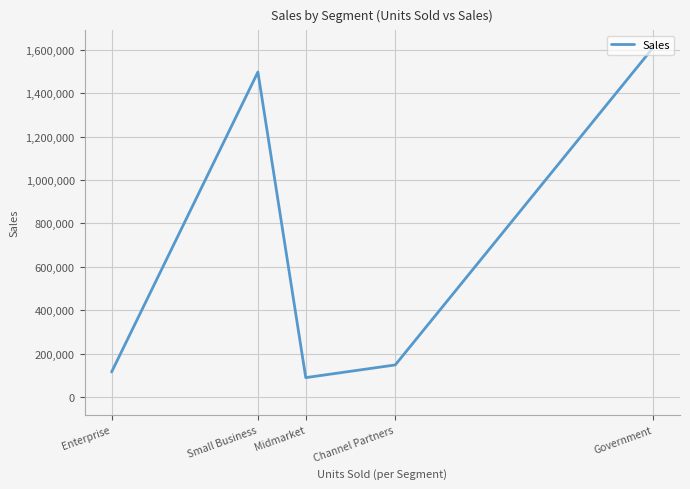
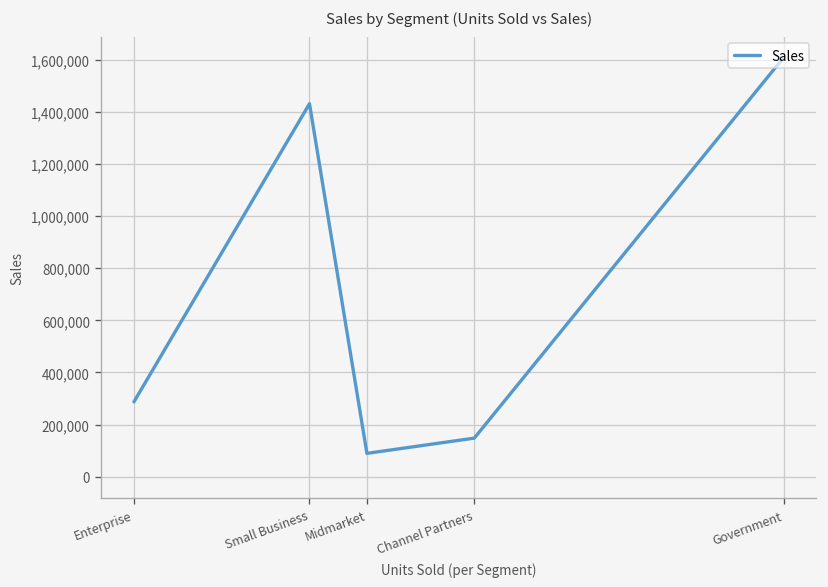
  {
-   "Enterprise": "120,000",
-   "Small Business": "1,500,000",
+   "Enterprise": "290,000",
+   "Small Business": "1,430,000",
    "Midmarket": "90,000",
    "Channel Partners": "150,000"
  }
